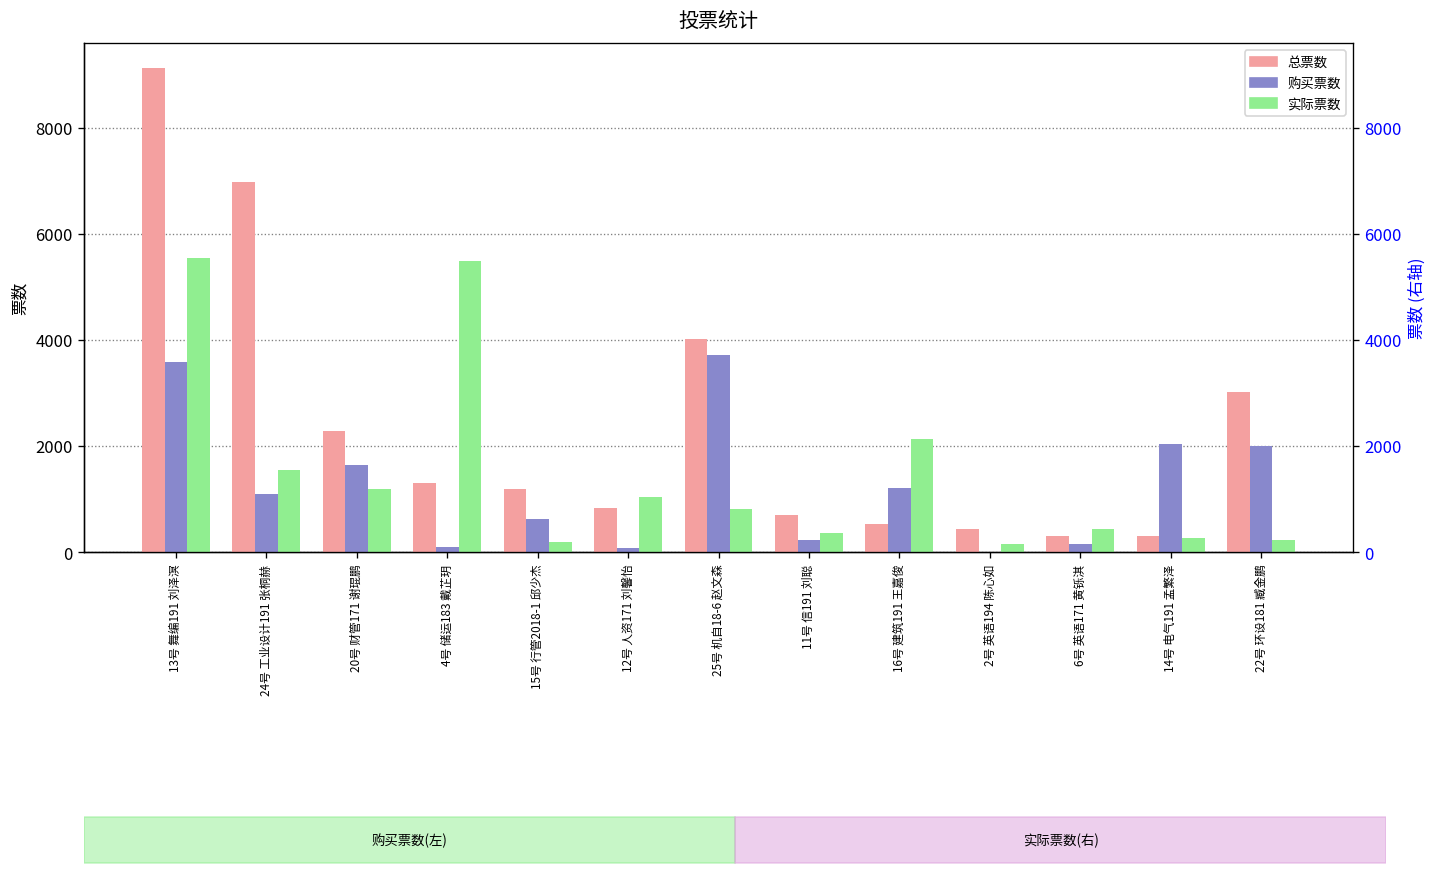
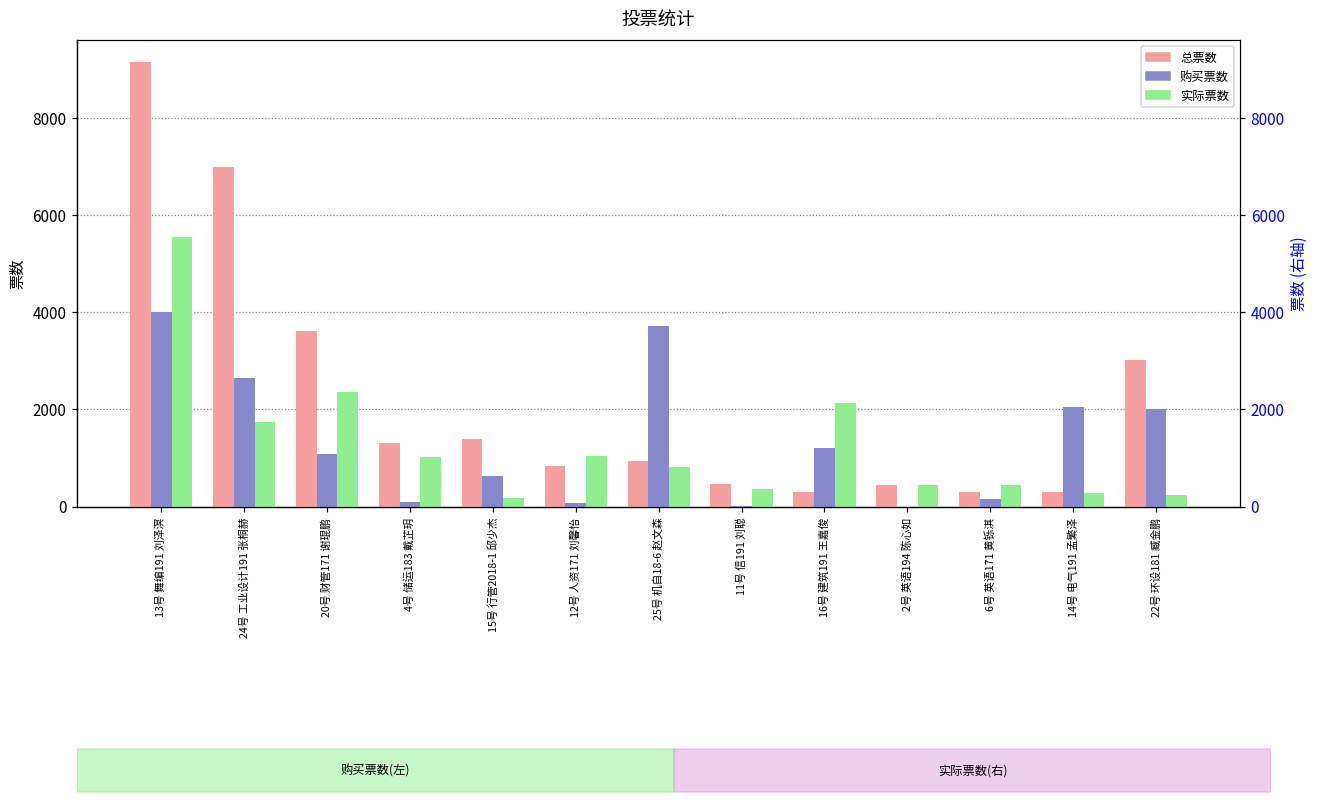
  {
    "总票数": {
      "13号 舞编191 刘泽溟": 9100,
      "24号 工业设计191 张桐赫": 7000,
-     "20号 财管171 谢琨鹏": 2300,
+     "20号 财管171 谢琨鹏": 3600,
      "4号 储运183 戴芷玥": 1300,
-     "15号 行管2018-1 邱少杰": 1200,
+     "15号 行管2018-1 邱少杰": 1400,
      "12号 人资171 刘馨怡": 800,
-     "25号 机自18-6 赵文森": 4000,
-     "11号 信191 刘聪": 700,
-     "16号 建筑191 王嘉俊": 500,
+     "25号 机自18-6 赵文森": 900,
+     "11号 信191 刘聪": 500,
+     "16号 建筑191 王嘉俊": 300,
      "2号 英语194 陈心如": 400,
      "6号 英语171 黄铄淇": 300,
      "14号 电气191 孟繁泽": 300,
      "22号 环设181 臧金鹏": 3000
    },
    "购买票数": {
-     "13号 舞编191 刘泽溟": 3600,
-     "24号 工业设计191 张桐赫": 1100,
-     "20号 财管171 谢琨鹏": 1600,
+     "13号 舞编191 刘泽溟": 4000,
+     "24号 工业设计191 张桐赫": 2600,
+     "20号 财管171 谢琨鹏": 1100,
      "4号 储运183 戴芷玥": 100,
      "15号 行管2018-1 邱少杰": 600,
      "12号 人资171 刘馨怡": 100,
      "25号 机自18-6 赵文森": 3700,
-     "11号 信191 刘聪": 200,
+     "11号 信191 刘聪": 0,
      "16号 建筑191 王嘉俊": 1200,
      "2号 英语194 陈心如": 0,
      "6号 英语171 黄铄淇": 200,
      "14号 电气191 孟繁泽": 2000,
      "22号 环设181 臧金鹏": 2000
    },
    "实际票数": {
      "13号 舞编191 刘泽溟": 5600,
-     "24号 工业设计191 张桐赫": 1500,
-     "20号 财管171 谢琨鹏": 1200,
-     "4号 储运183 戴芷玥": 5500,
+     "24号 工业设计191 张桐赫": 1700,
+     "20号 财管171 谢琨鹏": 2400,
+     "4号 储运183 戴芷玥": 1000,
      "15号 行管2018-1 邱少杰": 200,
      "12号 人资171 刘馨怡": 1000,
      "25号 机自18-6 赵文森": 800,
      "11号 信191 刘聪": 400,
      "16号 建筑191 王嘉俊": 2100,
-     "2号 英语194 陈心如": 100,
+     "2号 英语194 陈心如": 400,
      "6号 英语171 黄铄淇": 400,
      "14号 电气191 孟繁泽": 300,
      "22号 环设181 臧金鹏": 200
    }
  }
